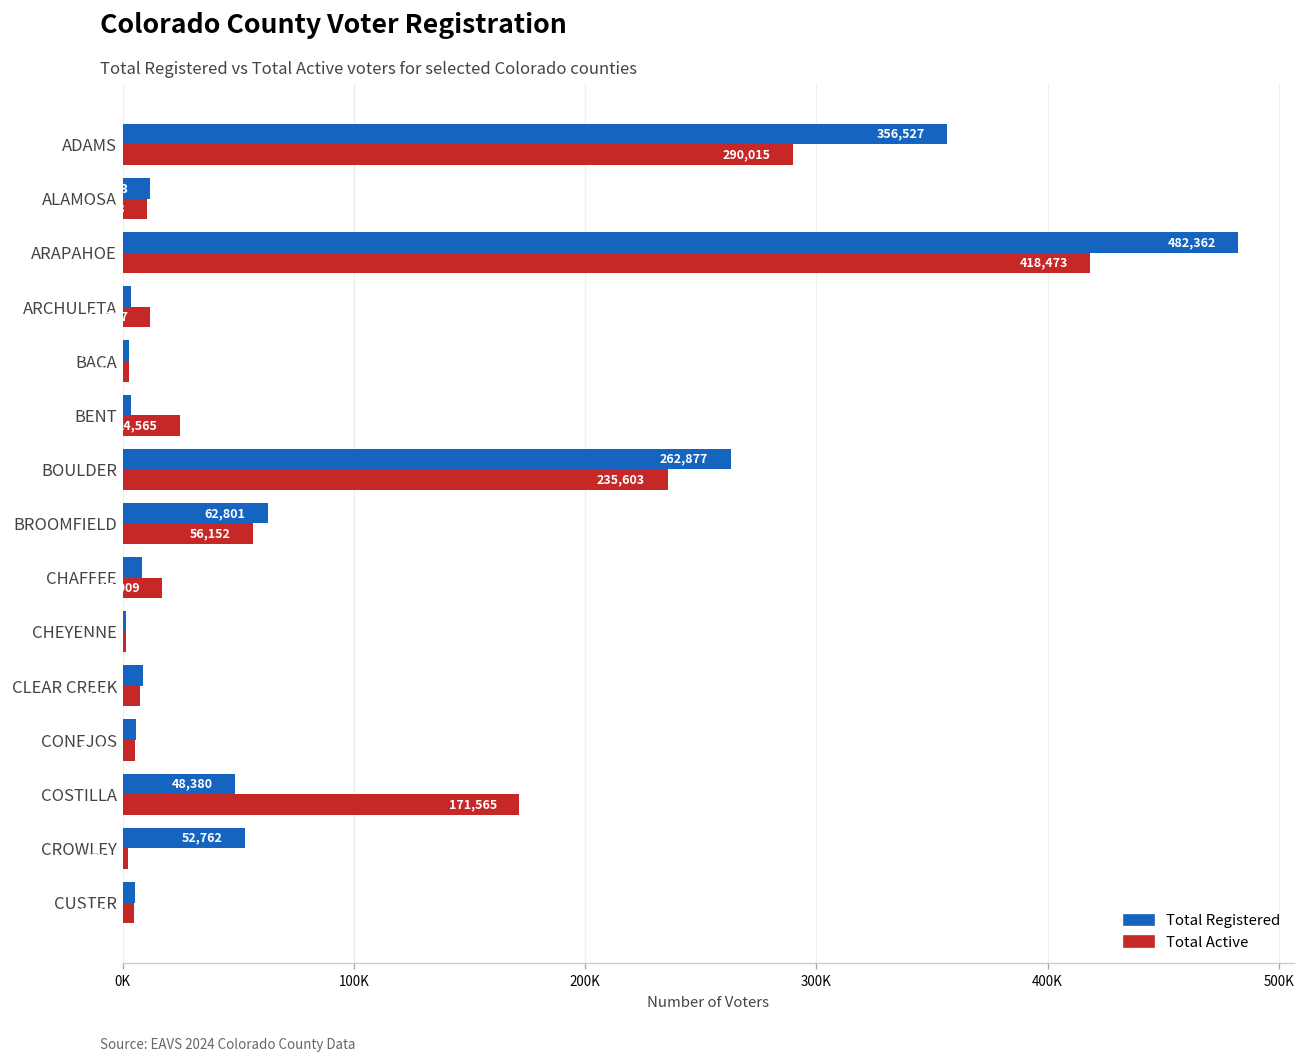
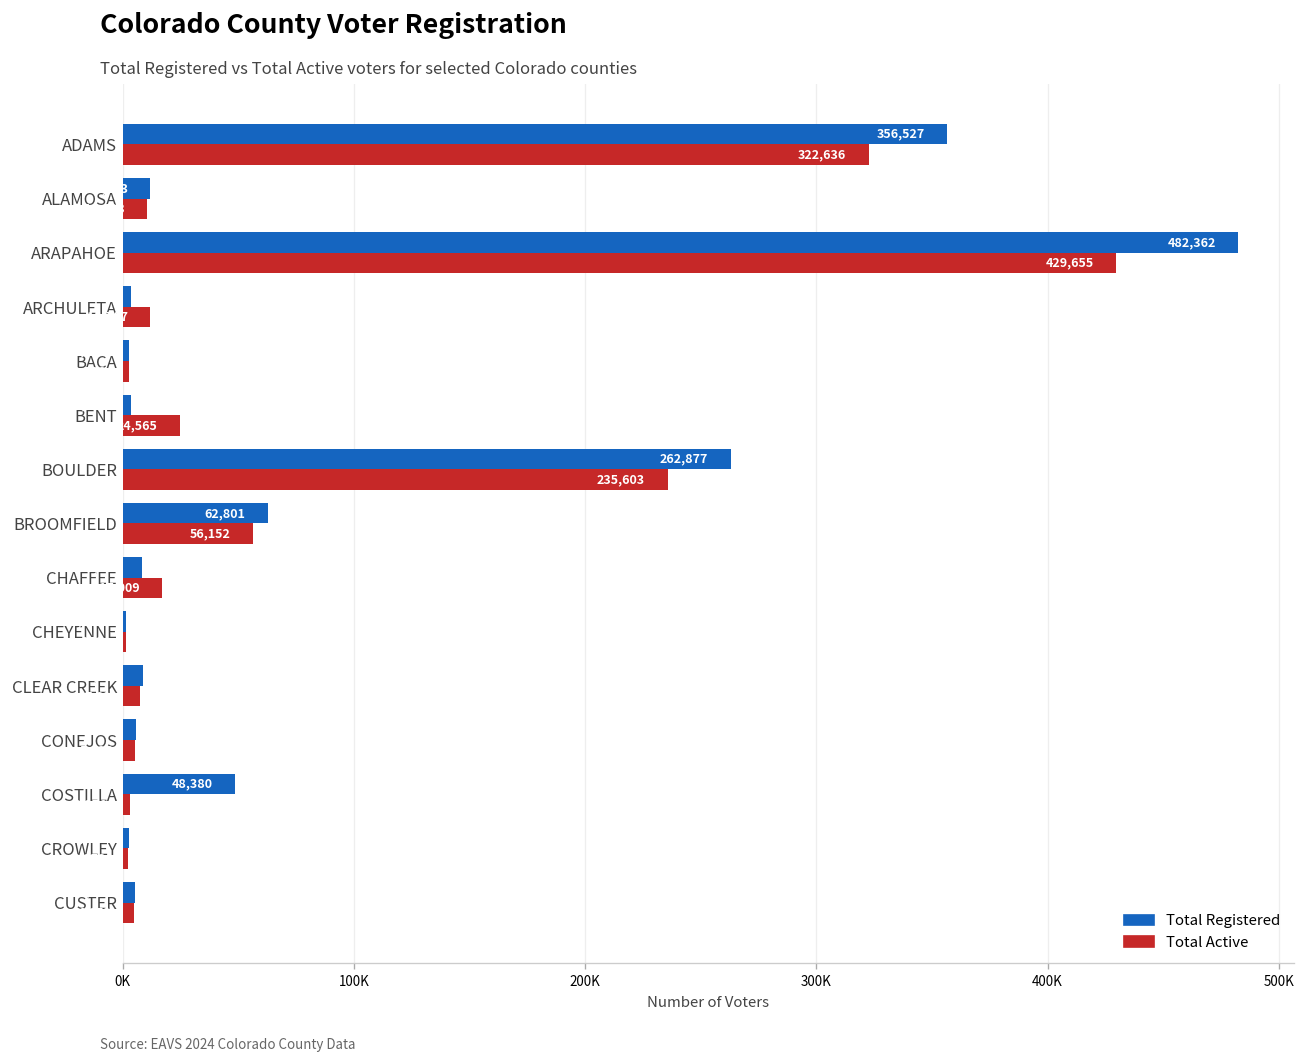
  {
    "Total Registered": {
      "ALAMOSA": "12000",
      "ARCHULETA": "4000",
      "BACA": "3000",
      "BENT": "3000",
      "CHAFFEE": "8000",
      "CHEYENNE": "1000",
      "CLEAR CREEK": "9000",
      "CONEJOS": "6000",
-     "CROWLEY": "53000",
+     "CROWLEY": "3000",
      "CUSTER": "5000"
    },
    "Total Active": {
-     "ADAMS": "290,015",
-     "ARAPAHOE": "418,473",
+     "ADAMS": "322,636",
+     "ARAPAHOE": "429,655",
      "BENT": "24,565",
      "BOULDER": "235,603",
      "BROOMFIELD": "56,152",
-     "COSTILLA": "172000"
+     "COSTILLA": "3000"
    }
  }
